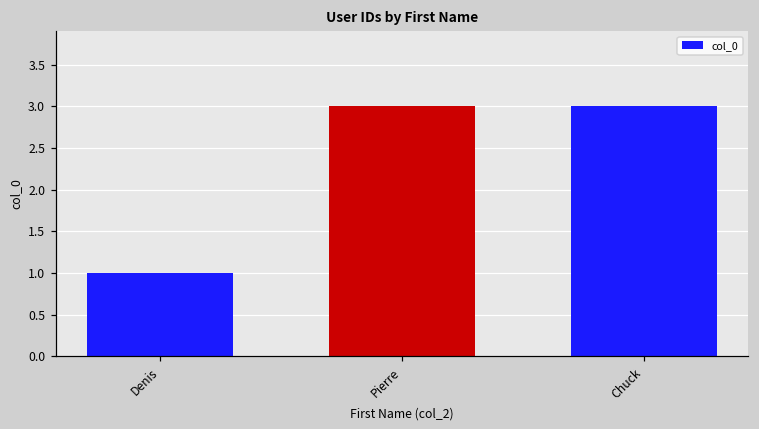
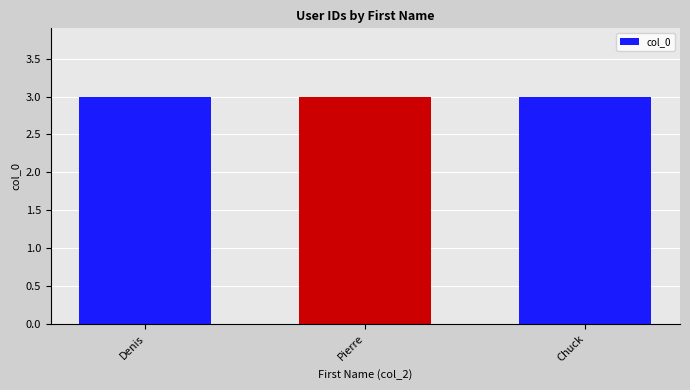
  {
-   "Denis": 1,
+   "Denis": 3,
    "Pierre": 3,
    "Chuck": 3
  }
